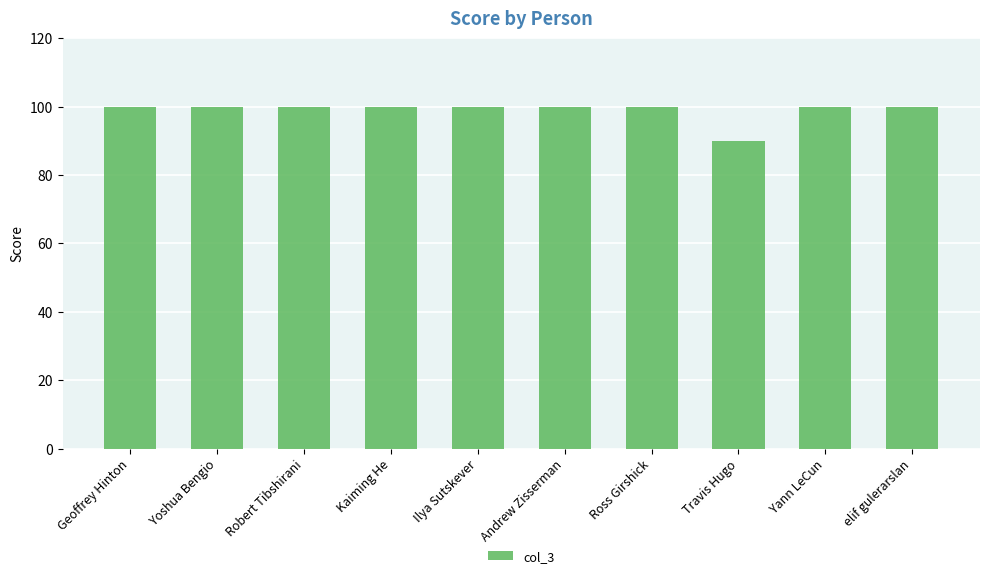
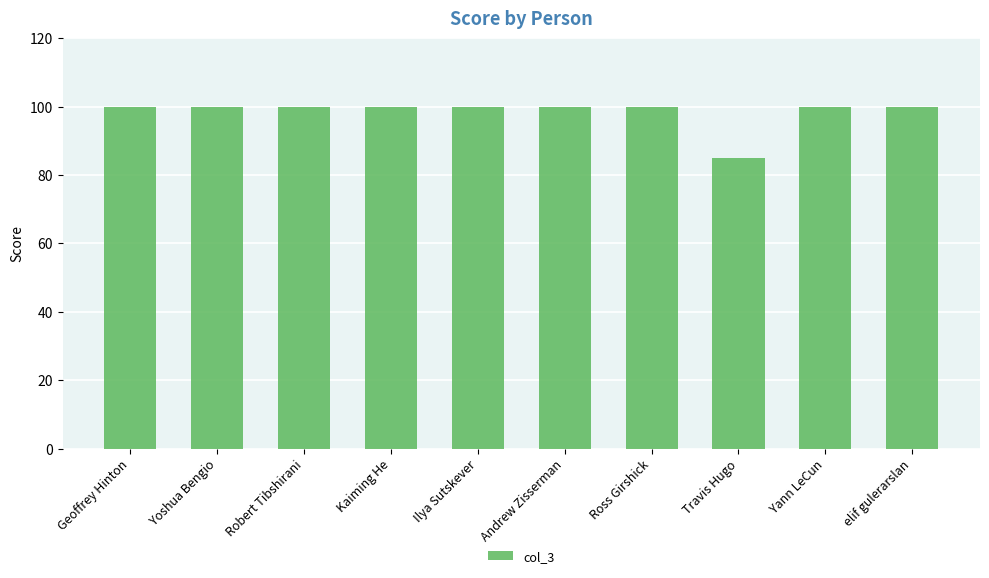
  {
    "Geoffrey Hinton": 100,
    "Yoshua Bengio": 100,
    "Robert Tibshirani": 100,
    "Kaiming He": 100,
    "Ilya Sutskever": 100,
    "Andrew Zisserman": 100,
    "Ross Girshick": 100,
-   "Travis Hugo": 90,
+   "Travis Hugo": 85,
    "Yann LeCun": 100,
    "elif gulerarslan": 100
  }
